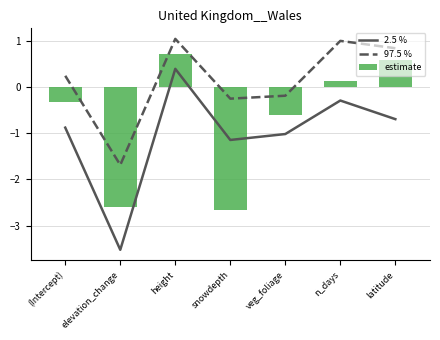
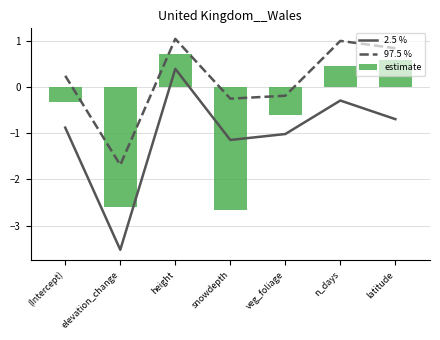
  {
    "estimate": {
      "(Intercept)": -0.3,
      "elevation_change": -2.6,
      "height": 0.7,
      "snowdepth": -2.7,
      "veg_foliage": -0.6,
-     "n_days": 0.1
+     "n_days": 0.5
    }
  }
